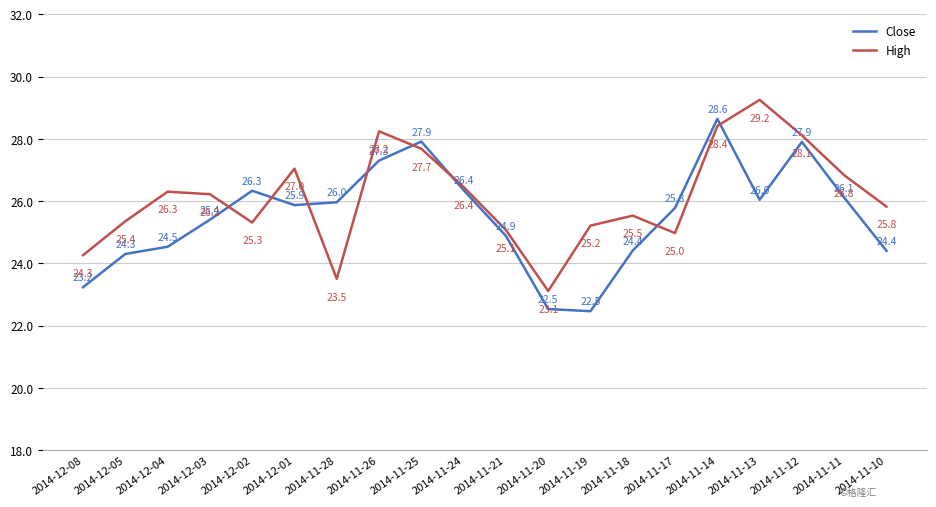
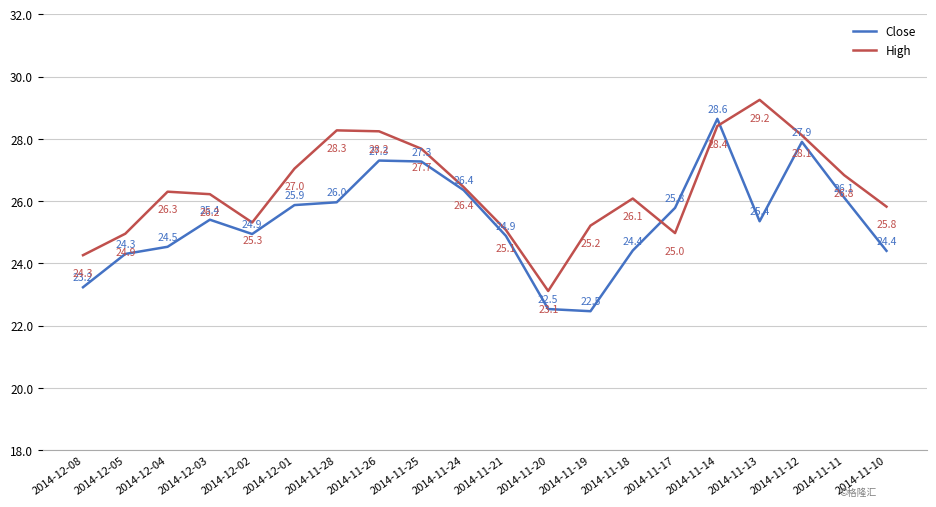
  {
    "Close": {
      "2014-12-04": 24.5,
-     "2014-12-02": 26.3,
+     "2014-12-02": 24.9,
      "2014-12-01": 25.9,
      "2014-11-28": 26.0,
-     "2014-11-25": 27.9,
+     "2014-11-25": 27.3,
      "2014-11-24": 26.4,
      "2014-11-20": 22.5,
      "2014-11-19": 22.5,
      "2014-11-18": 24.4,
      "2014-11-17": 25.8,
      "2014-11-14": 28.6,
-     "2014-11-13": 26.0,
+     "2014-11-13": 25.4,
      "2014-11-10": 24.4
    },
    "High": {
-     "2014-12-05": 25.4,
+     "2014-12-05": 24.9,
      "2014-12-04": 26.3,
      "2014-12-01": 27.0,
-     "2014-11-28": 23.5,
+     "2014-11-28": 28.3,
      "2014-11-24": 26.4,
      "2014-11-21": 25.1,
      "2014-11-19": 25.2,
-     "2014-11-18": 25.5,
+     "2014-11-18": 26.1,
      "2014-11-17": 25.0,
      "2014-11-14": 28.4,
      "2014-11-13": 29.2,
      "2014-11-12": 28.1,
      "2014-11-10": 25.8
    }
  }
